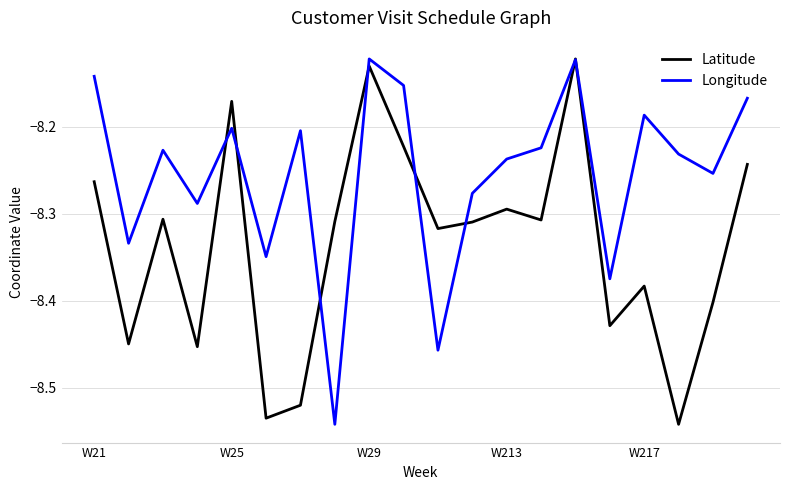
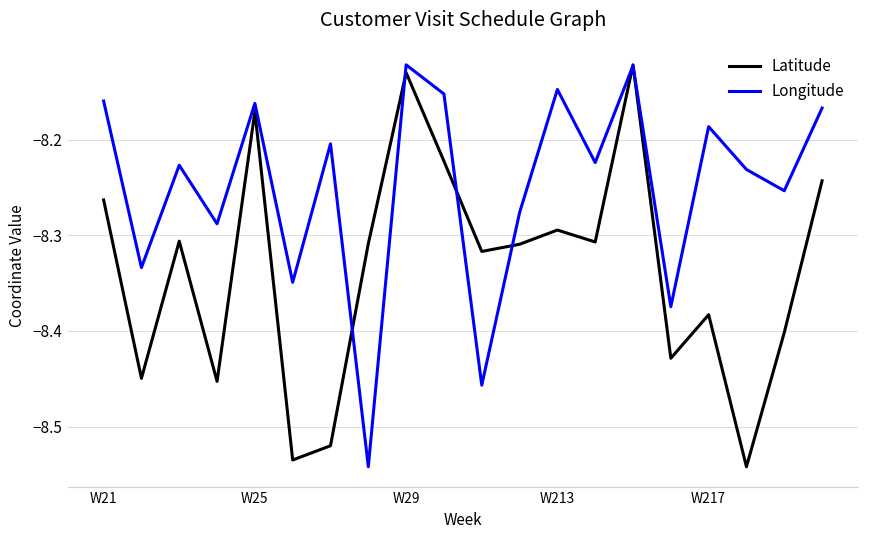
  {
    "Latitude": {
      "W21": -8.26,
      "W25": -8.17,
      "W29": -8.13,
      "W213": -8.29,
      "W217": -8.38
    },
    "Longitude": {
-     "W21": -8.14,
-     "W25": -8.20,
+     "W21": -8.16,
+     "W25": -8.16,
      "W29": -8.12,
-     "W213": -8.24,
+     "W213": -8.15,
      "W217": -8.19
    }
  }
